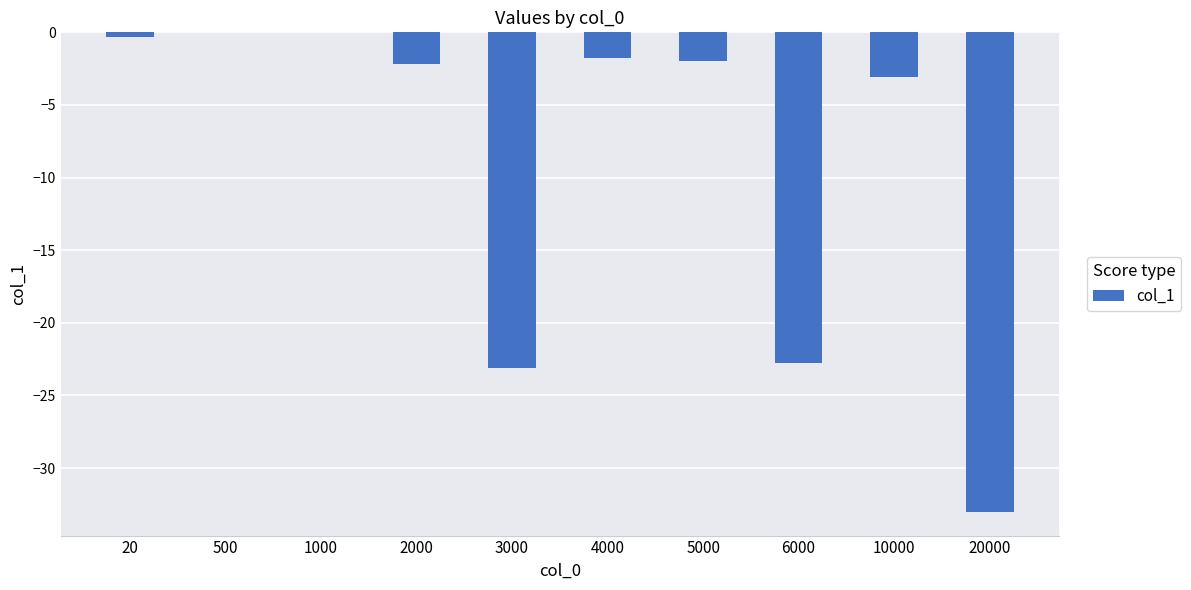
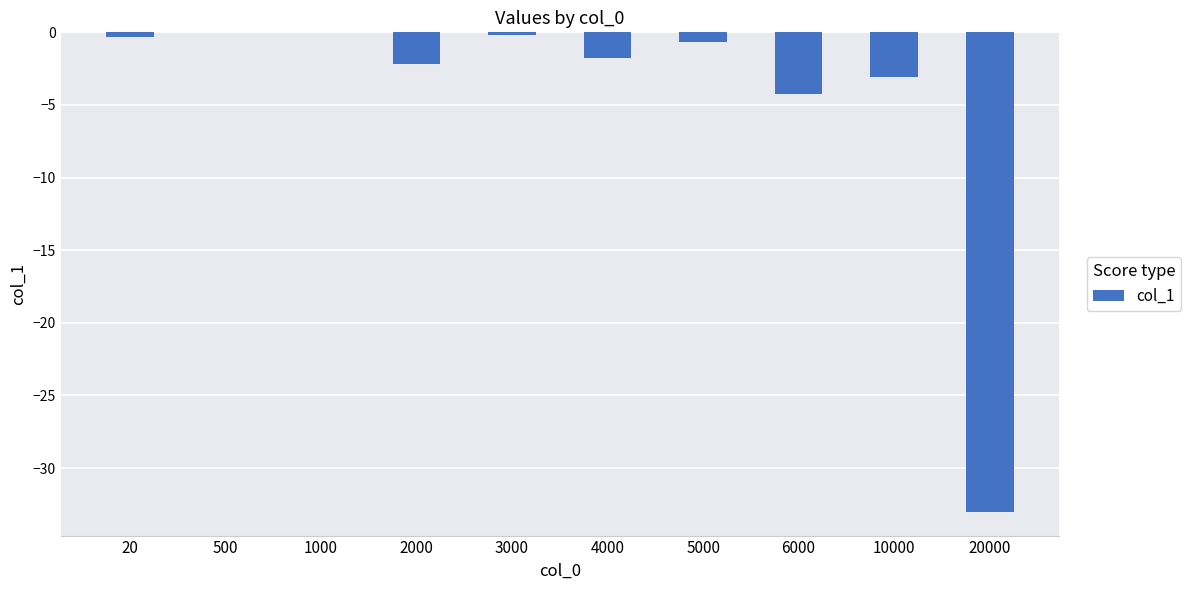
  {
    "20": -0.3,
    "500": 0.0,
    "1000": 0.0,
    "2000": -2.2,
-   "3000": -23.1,
+   "3000": -0.2,
    "4000": -1.7,
-   "5000": -1.9,
-   "6000": -22.8,
+   "5000": -0.7,
+   "6000": -4.3,
    "10000": -3.1,
    "20000": -33.0
  }
